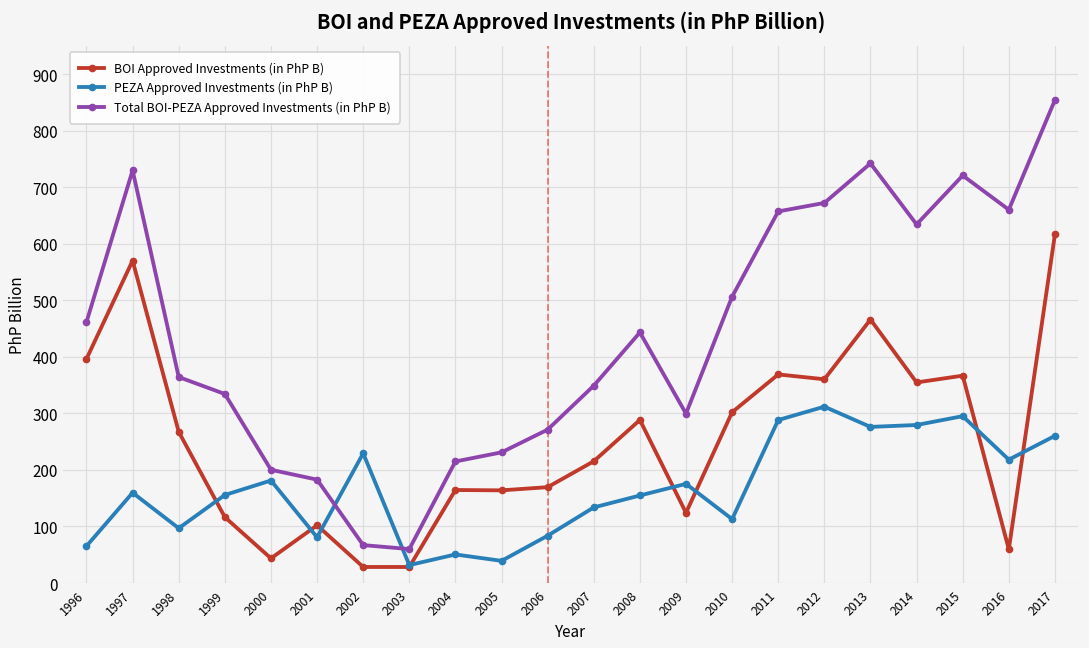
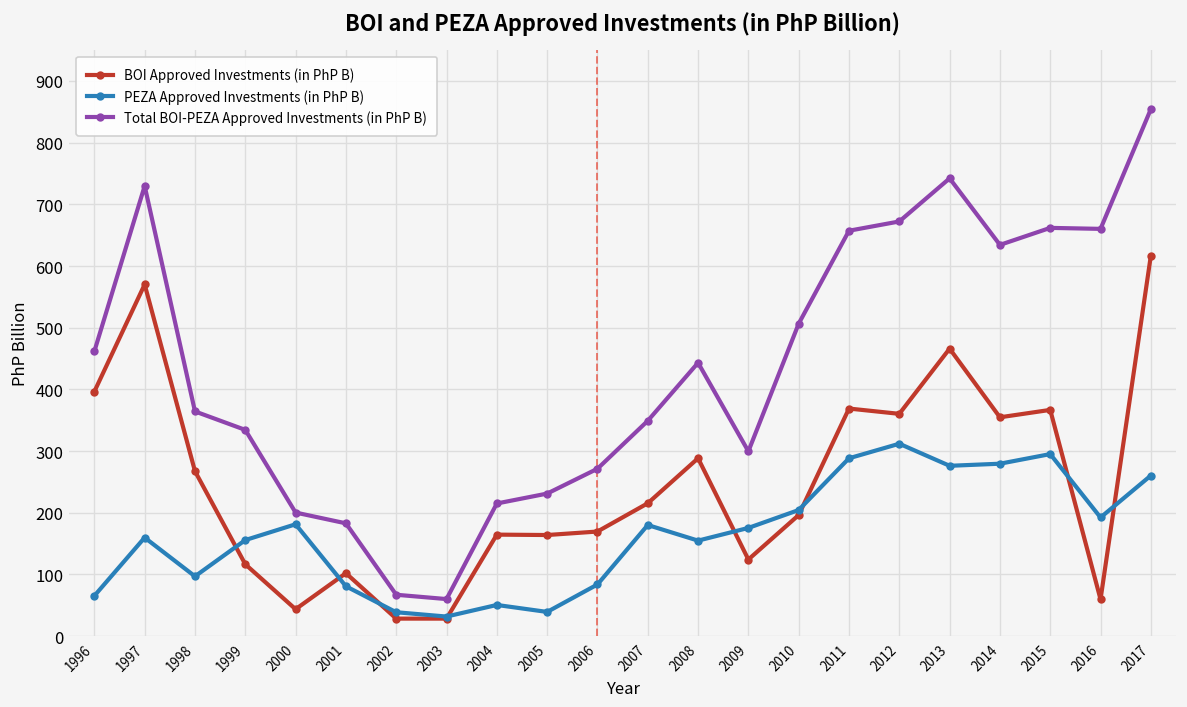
  {
    "BOI Approved Investments (in PhP B)": {
      "1996": 400,
      "1997": 570,
      "1998": 270,
      "1999": 120,
      "2000": 40,
      "2001": 100,
      "2002": 30,
      "2004": 160,
      "2005": 160,
      "2006": 170,
      "2007": 220,
      "2008": 290,
      "2009": 120,
-     "2010": 300,
+     "2010": 200,
      "2011": 370,
      "2012": 360,
      "2013": 470,
      "2014": 350,
      "2015": 370,
      "2016": 60,
      "2017": 620
    },
    "PEZA Approved Investments (in PhP B)": {
      "1996": 70,
      "1997": 160,
      "1998": 100,
      "1999": 160,
      "2000": 180,
      "2001": 80,
-     "2002": 230,
+     "2002": 40,
      "2004": 50,
      "2005": 40,
      "2006": 80,
-     "2007": 130,
+     "2007": 180,
      "2008": 150,
      "2009": 180,
-     "2010": 110,
+     "2010": 200,
      "2011": 290,
      "2012": 310,
      "2013": 280,
      "2014": 280,
      "2015": 300,
-     "2016": 220,
+     "2016": 190,
      "2017": 260
    },
    "Total BOI-PEZA Approved Investments (in PhP B)": {
      "1996": 460,
      "1997": 730,
      "1998": 360,
      "1999": 330,
      "2000": 200,
      "2001": 180,
      "2002": 70,
      "2003": 60,
      "2004": 220,
      "2005": 230,
      "2006": 270,
      "2007": 350,
      "2008": 440,
      "2009": 300,
      "2010": 510,
      "2011": 660,
      "2012": 670,
      "2013": 740,
      "2014": 630,
-     "2015": 720,
+     "2015": 660,
      "2016": 660,
      "2017": 850
    }
  }
